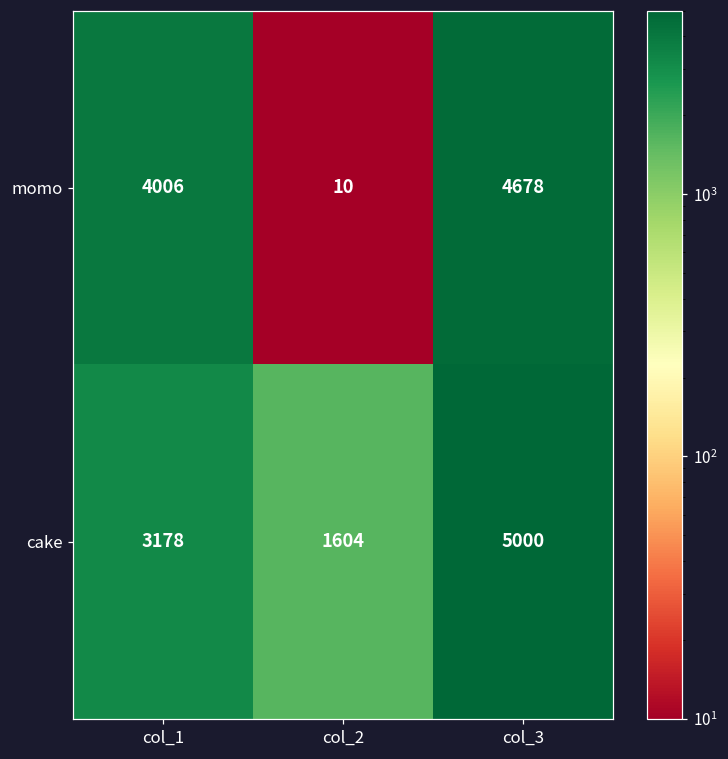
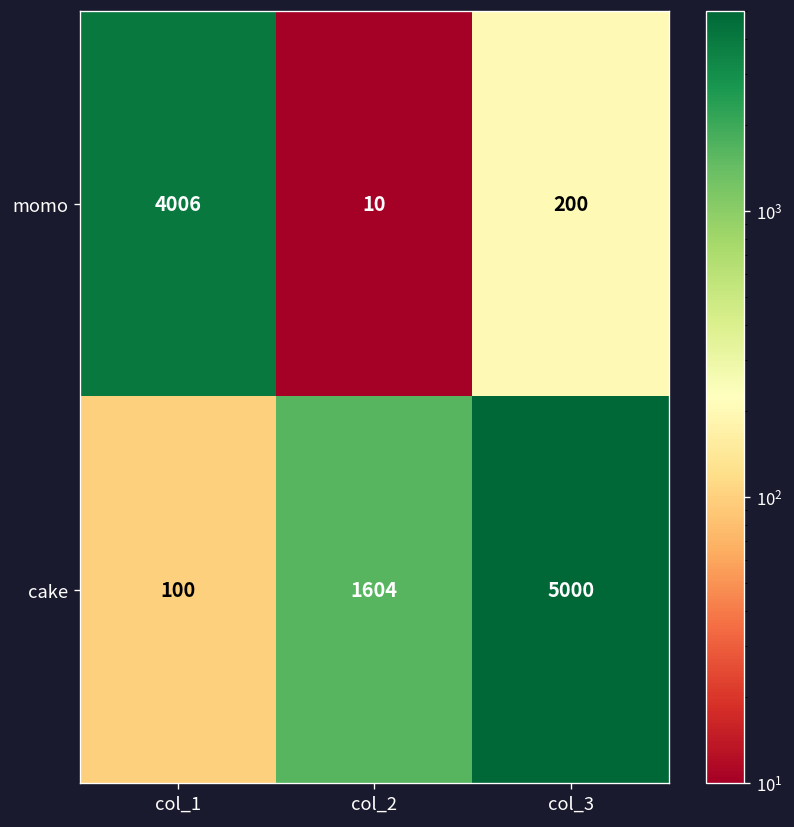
  {
    "momo": {
      "col_1": 4006,
      "col_2": 10,
-     "col_3": 4678
+     "col_3": 200
    },
    "cake": {
-     "col_1": 3178,
+     "col_1": 100,
      "col_2": 1604,
      "col_3": 5000
    }
  }
